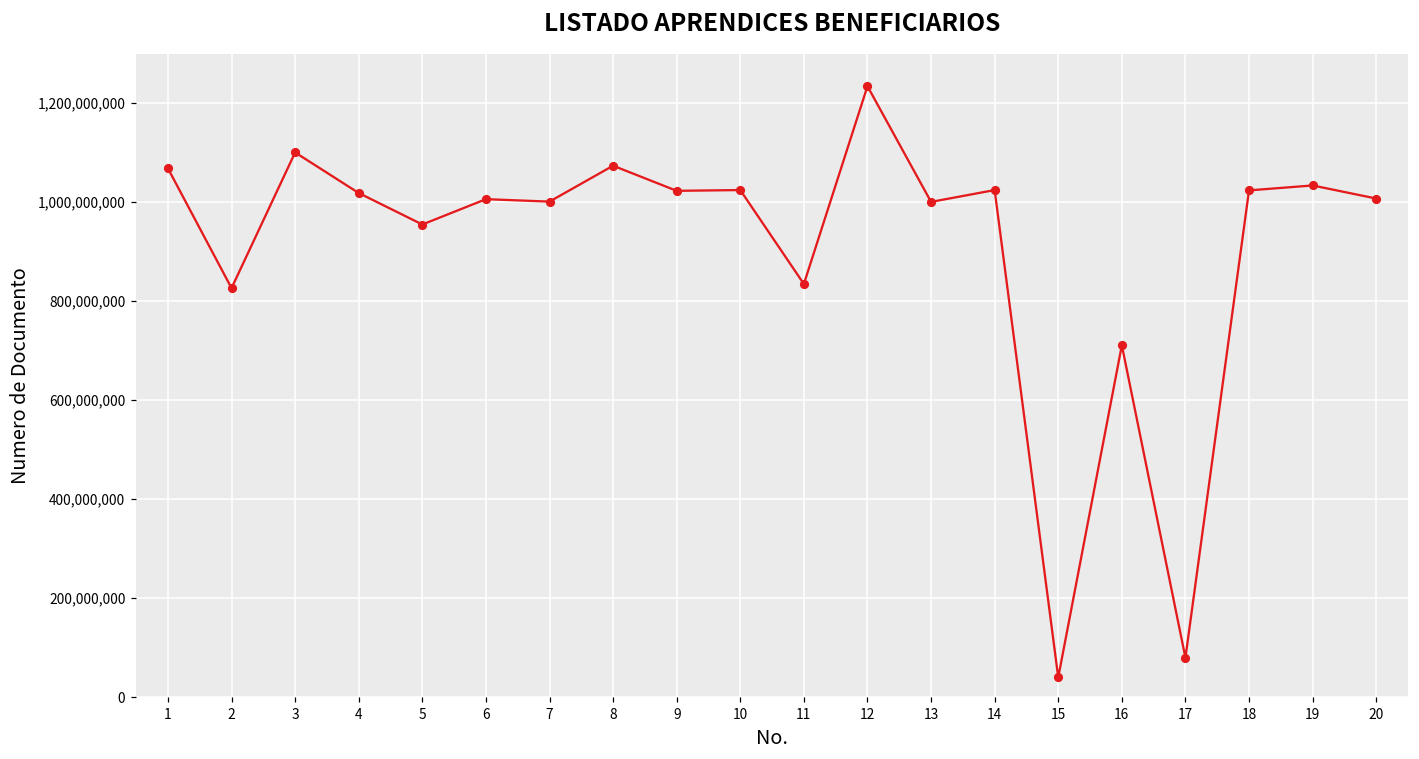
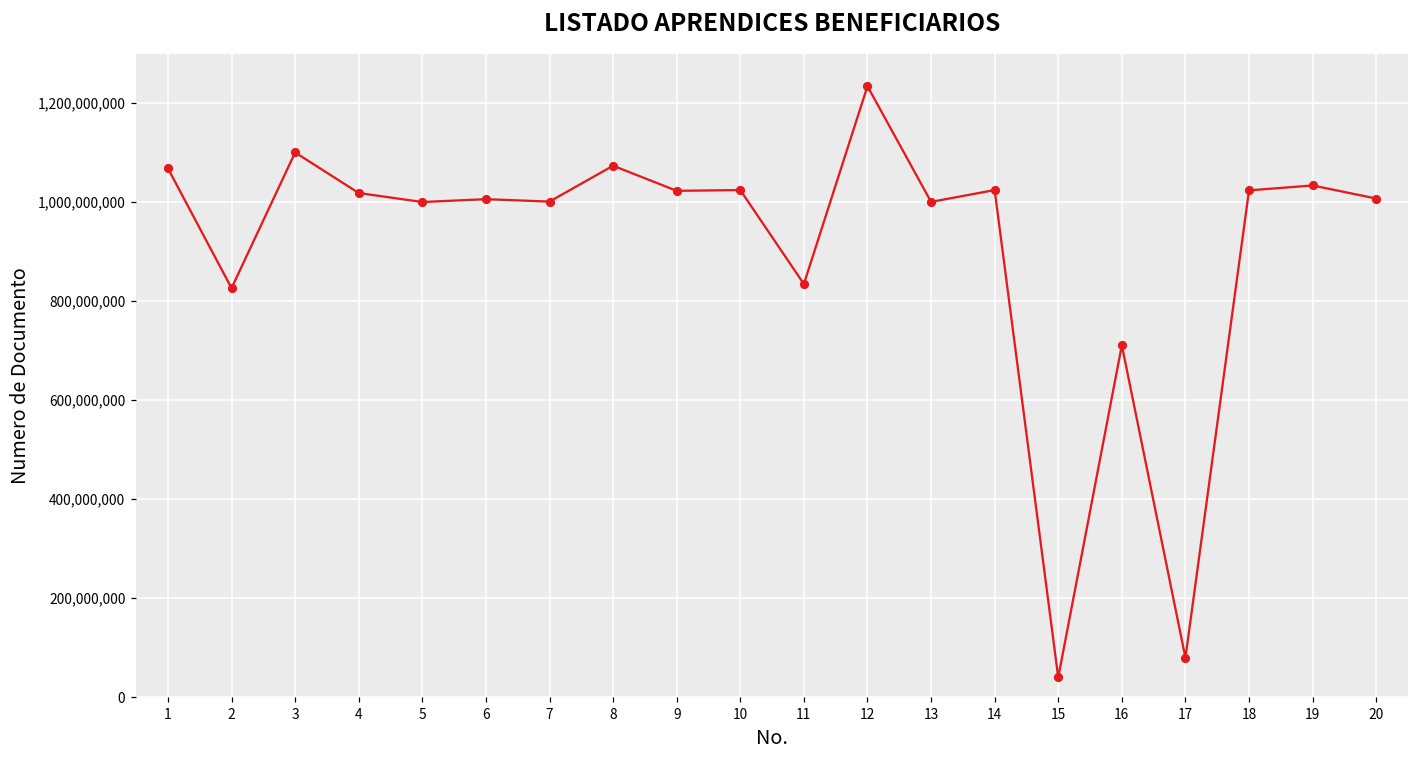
  {
    "1": "1,070,000,000",
    "2": "830,000,000",
    "3": "1,100,000,000",
    "4": "1,020,000,000",
-   "5": "950,000,000",
+   "5": "1,000,000,000",
    "6": "1,010,000,000",
    "7": "1,000,000,000",
    "8": "1,070,000,000",
    "9": "1,020,000,000",
    "10": "1,020,000,000",
    "11": "830,000,000",
    "12": "1,230,000,000",
    "13": "1,000,000,000",
    "14": "1,020,000,000",
    "15": "40,000,000",
    "16": "710,000,000",
    "17": "80,000,000",
    "18": "1,020,000,000",
    "19": "1,030,000,000",
    "20": "1,010,000,000"
  }
